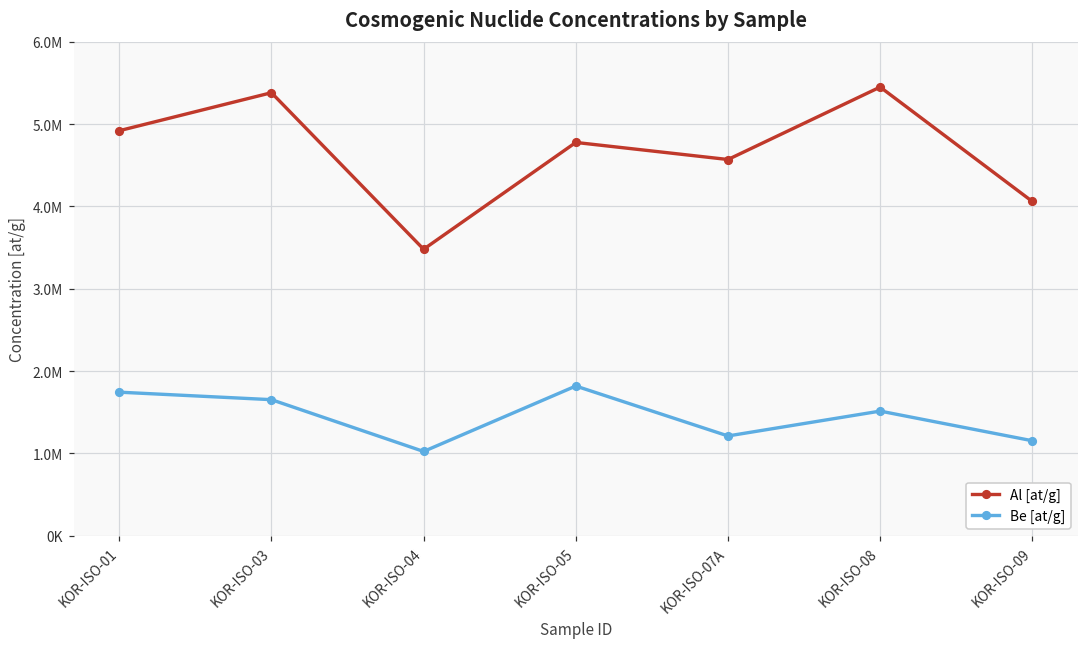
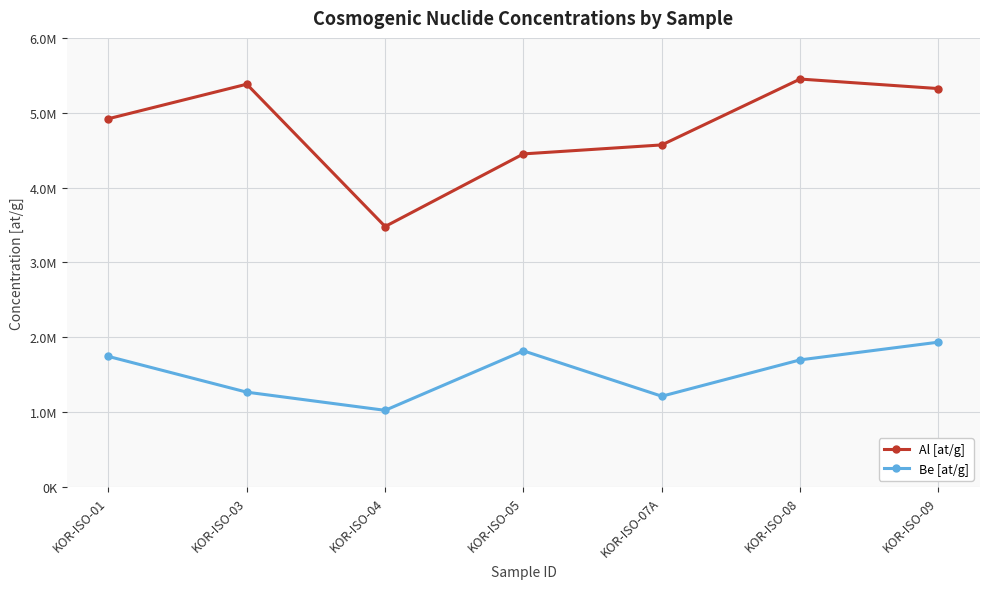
  {
    "Al [at/g]": {
      "KOR-ISO-01": 4900000,
      "KOR-ISO-03": 5400000,
      "KOR-ISO-04": 3500000,
-     "KOR-ISO-05": 4800000,
+     "KOR-ISO-05": 4500000,
      "KOR-ISO-07A": 4600000,
      "KOR-ISO-08": 5500000,
-     "KOR-ISO-09": 4100000
+     "KOR-ISO-09": 5300000
    },
    "Be [at/g]": {
      "KOR-ISO-01": 1700000,
-     "KOR-ISO-03": 1700000,
+     "KOR-ISO-03": 1300000,
      "KOR-ISO-04": 1000000,
      "KOR-ISO-05": 1800000,
      "KOR-ISO-07A": 1200000,
-     "KOR-ISO-08": 1500000,
-     "KOR-ISO-09": 1200000
+     "KOR-ISO-08": 1700000,
+     "KOR-ISO-09": 1900000
    }
  }
